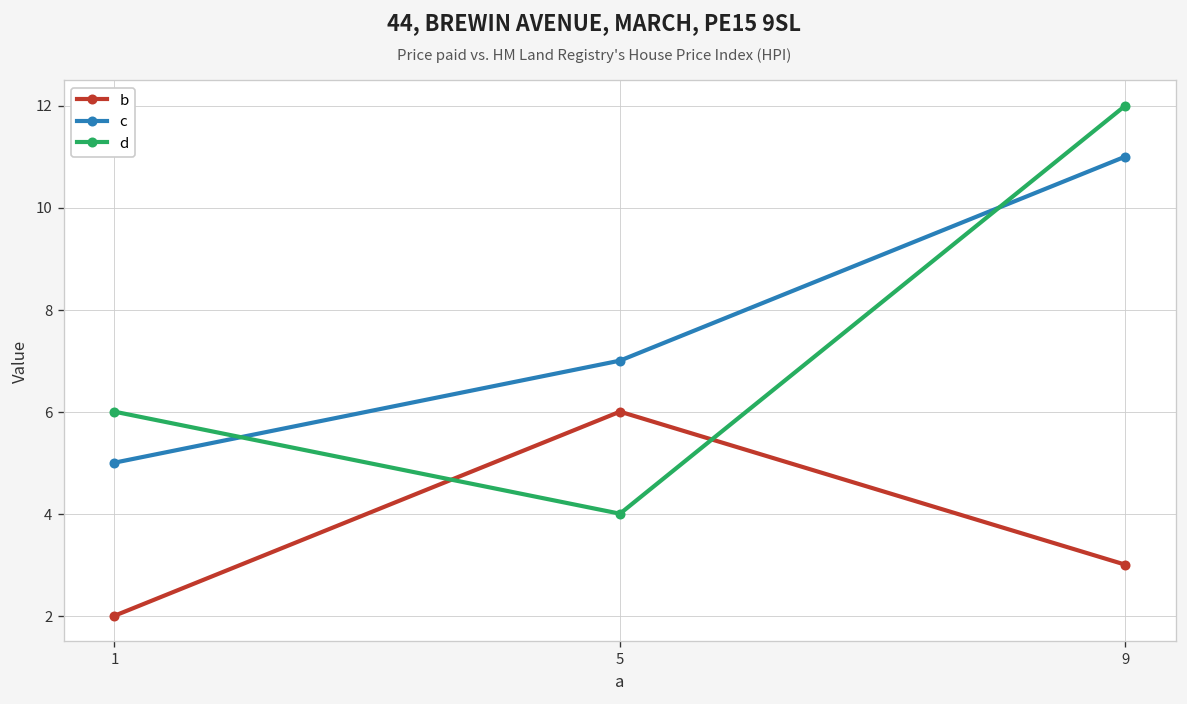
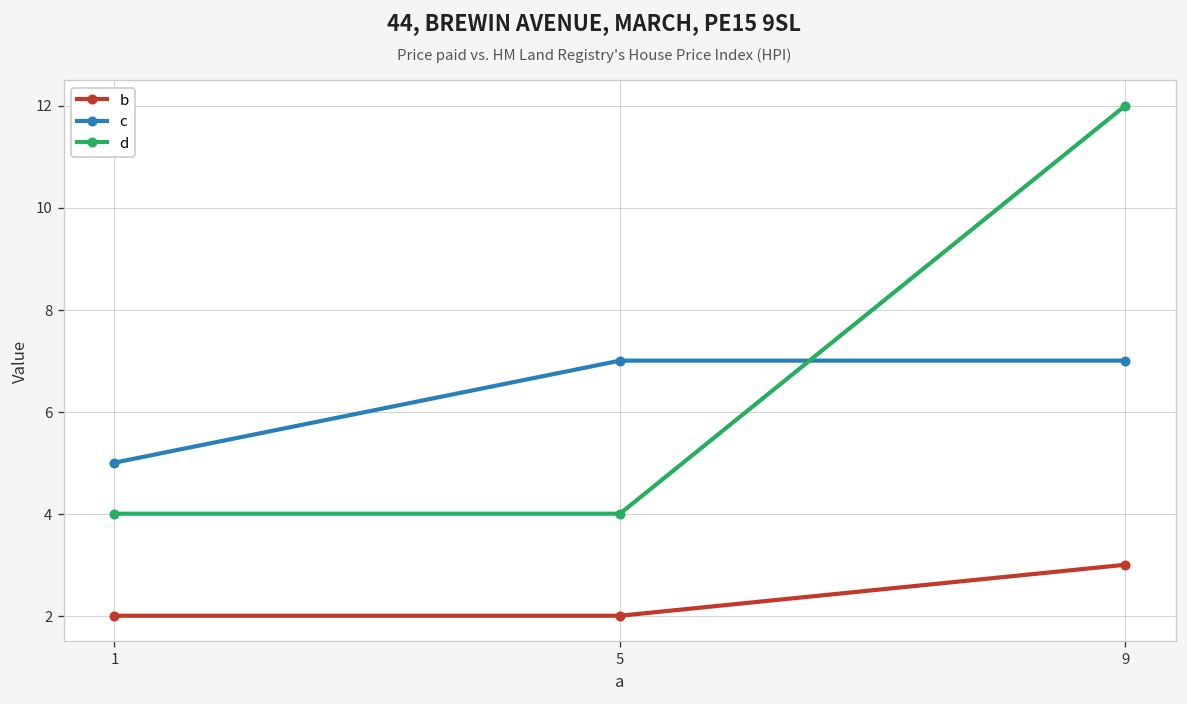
  {
    "b": {
      "1": 2,
-     "5": 6,
+     "5": 2,
      "9": 3
    },
    "c": {
      "1": 5,
      "5": 7,
-     "9": 11
+     "9": 7
    },
    "d": {
-     "1": 6,
+     "1": 4,
      "5": 4,
      "9": 12
    }
  }
